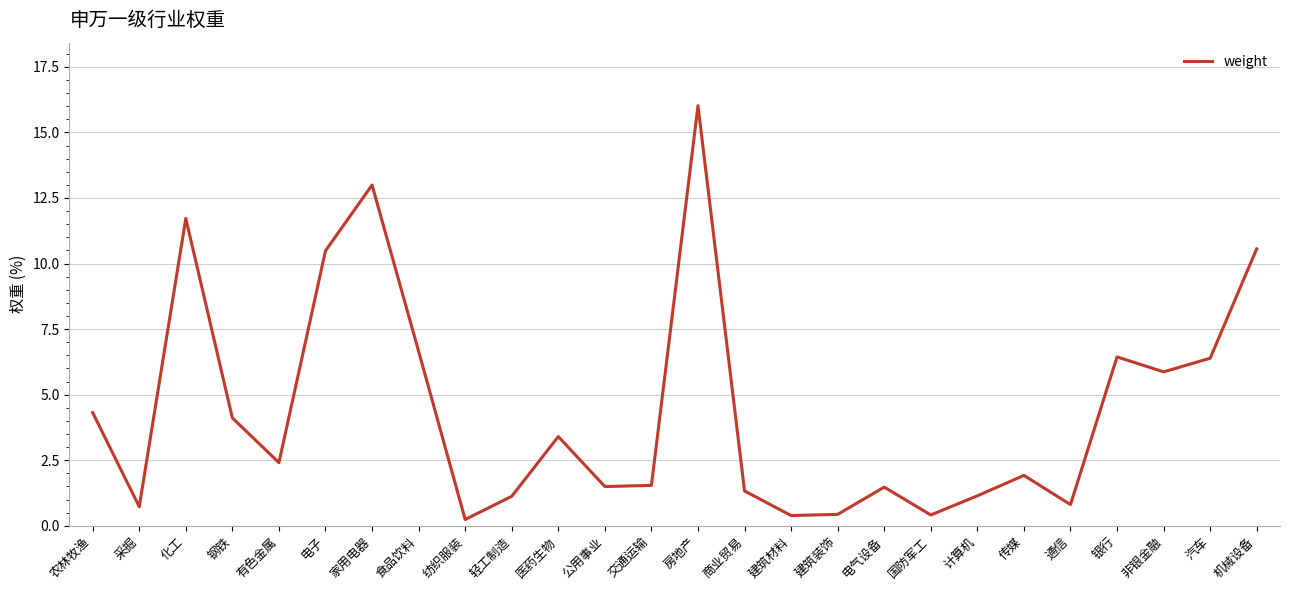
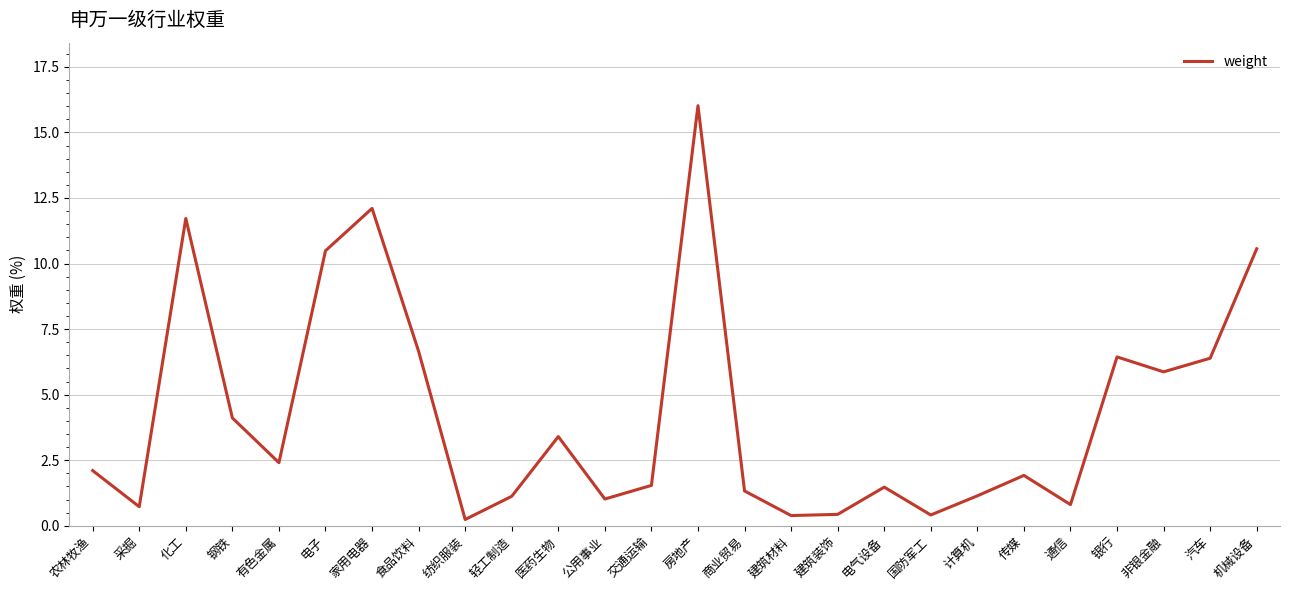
  {
-   "农林牧渔": 4.3,
+   "农林牧渔": 2.1,
    "采掘": 0.7,
    "化工": 11.7,
    "钢铁": 4.1,
    "有色金属": 2.4,
    "电子": 10.5,
-   "家用电器": 13.0,
+   "家用电器": 12.1,
    "食品饮料": 6.7,
    "纺织服装": 0.2,
    "轻工制造": 1.1,
    "医药生物": 3.4,
-   "公用事业": 1.5,
+   "公用事业": 1.0,
    "交通运输": 1.5,
    "房地产": 16.0,
    "商业贸易": 1.3,
    "建筑材料": 0.4,
    "建筑装饰": 0.4,
    "电气设备": 1.5,
    "国防军工": 0.4,
    "计算机": 1.1,
    "传媒": 1.9,
    "通信": 0.8,
    "银行": 6.4,
    "非银金融": 5.9,
    "汽车": 6.4,
    "机械设备": 10.6
  }
